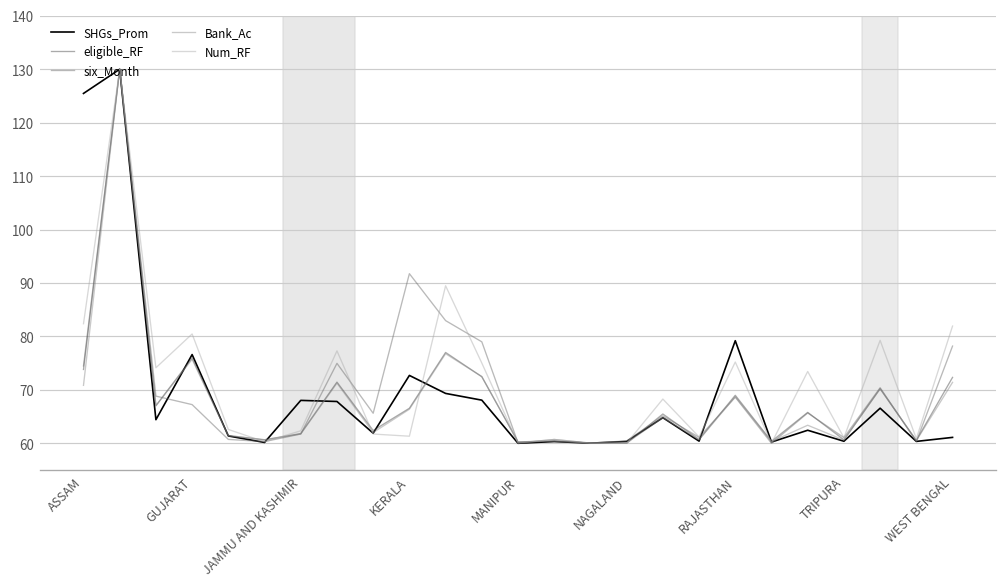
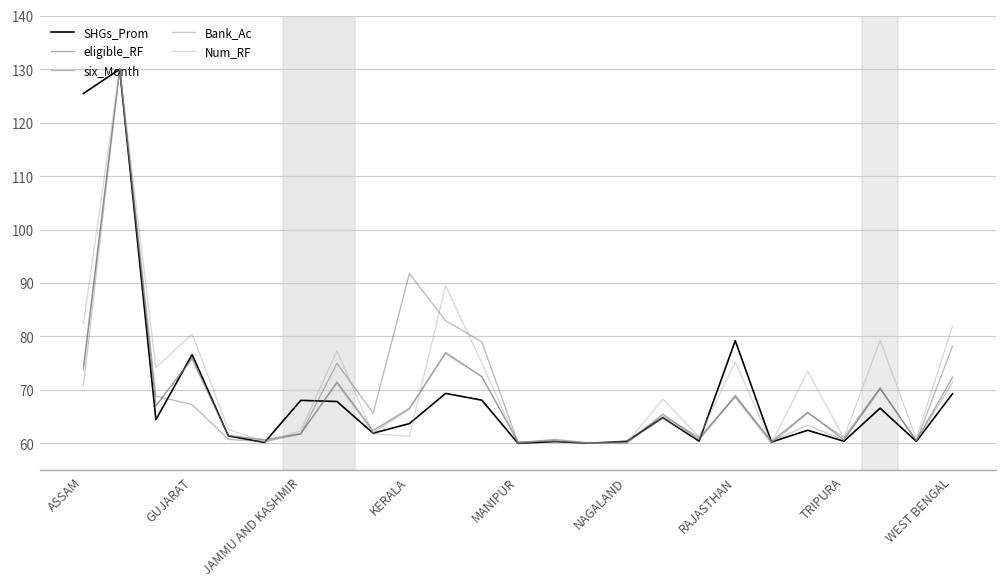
  {
    "SHGs_Prom": {
      "ASSAM": 125,
      "GUJARAT": 77,
      "JAMMU AND KASHMIR": 68,
-     "KERALA": 73,
+     "KERALA": 64,
      "RAJASTHAN": 79,
-     "WEST BENGAL": 61
+     "WEST BENGAL": 69
    }
  }
